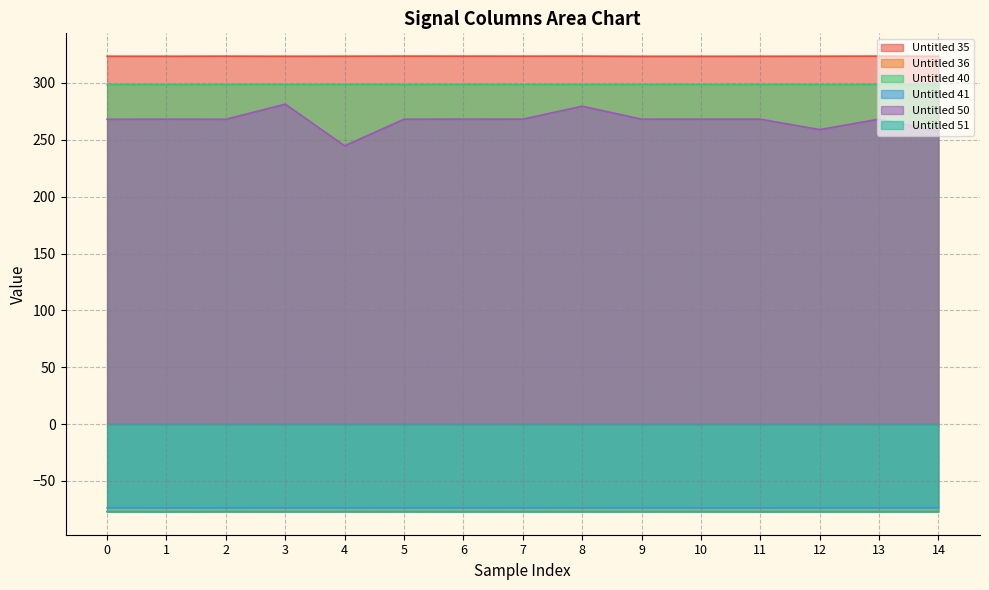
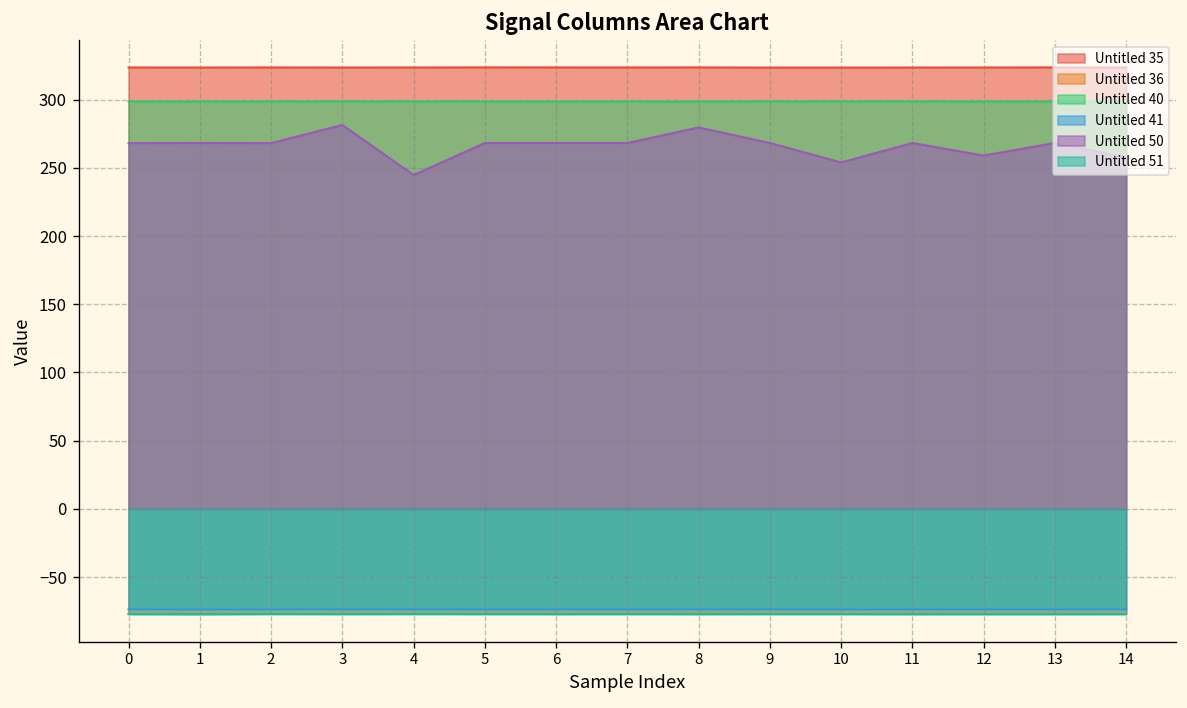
  {
    "Untitled 50": {
      "0": 268,
      "1": 268,
      "2": 268,
      "3": 281,
      "4": 245,
      "5": 268,
      "6": 268,
      "7": 268,
      "8": 280,
      "9": 268,
-     "10": 268,
+     "10": 254,
      "11": 268,
      "12": 259
    }
  }
